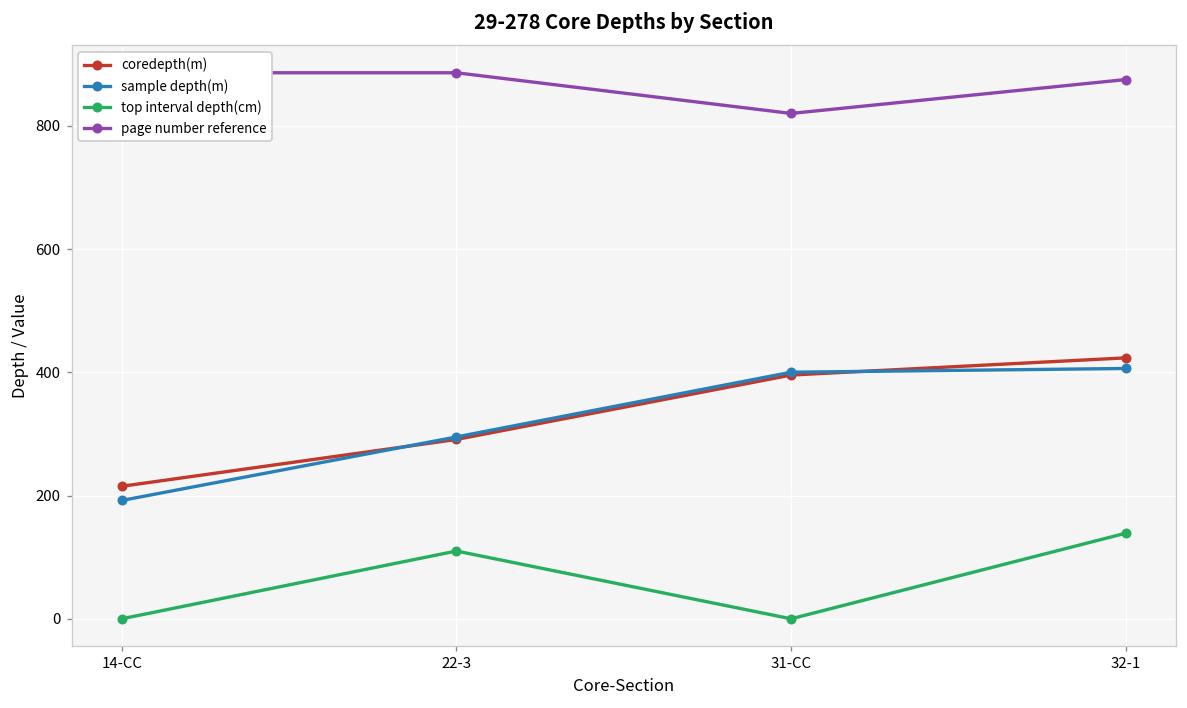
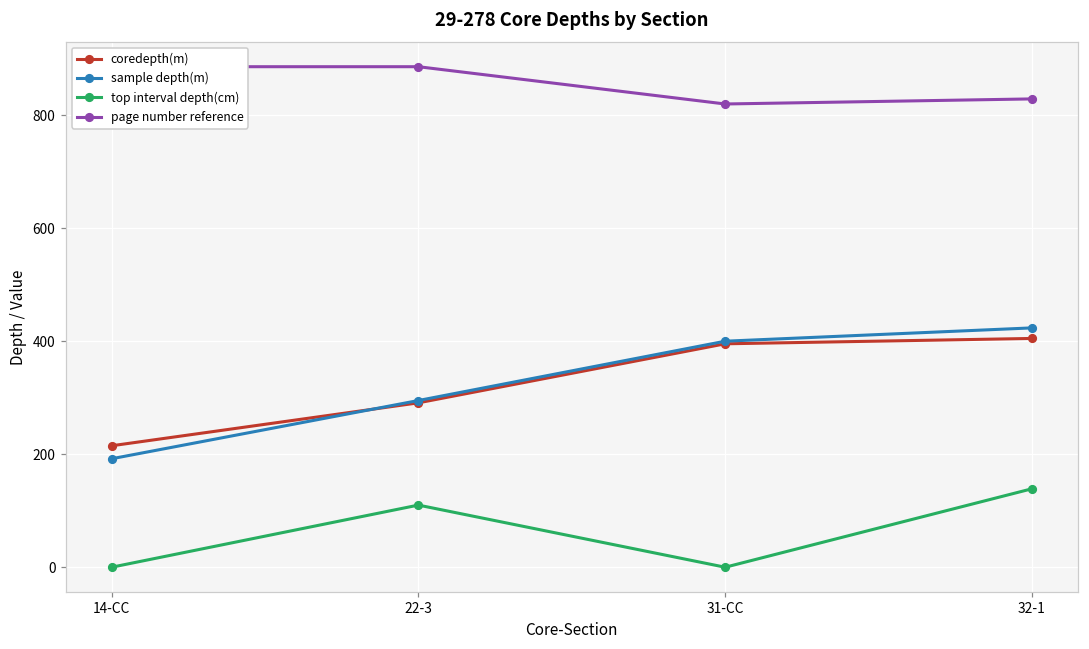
  {
    "coredepth(m)": {
      "14-CC": 220,
-     "32-1": 420
+     "32-1": 410
    },
    "sample depth(m)": {
      "14-CC": 190,
-     "32-1": 410
+     "32-1": 420
    },
    "top interval depth(cm)": {
      "14-CC": 0,
      "22-3": 110,
      "31-CC": 0,
      "32-1": 140
    },
    "page number reference": {
      "22-3": 890,
      "31-CC": 820,
-     "32-1": 880
+     "32-1": 830
    }
  }
